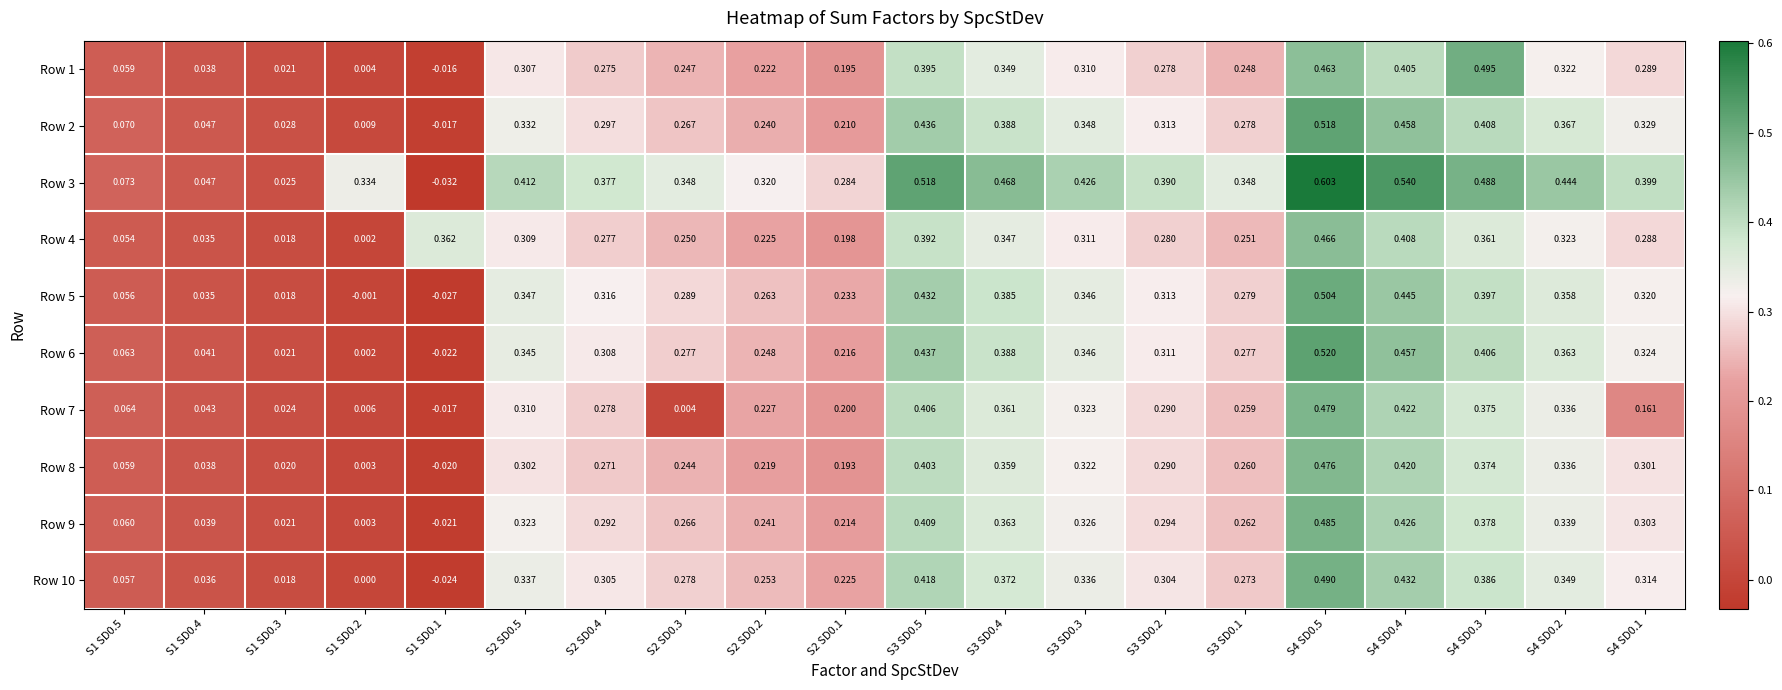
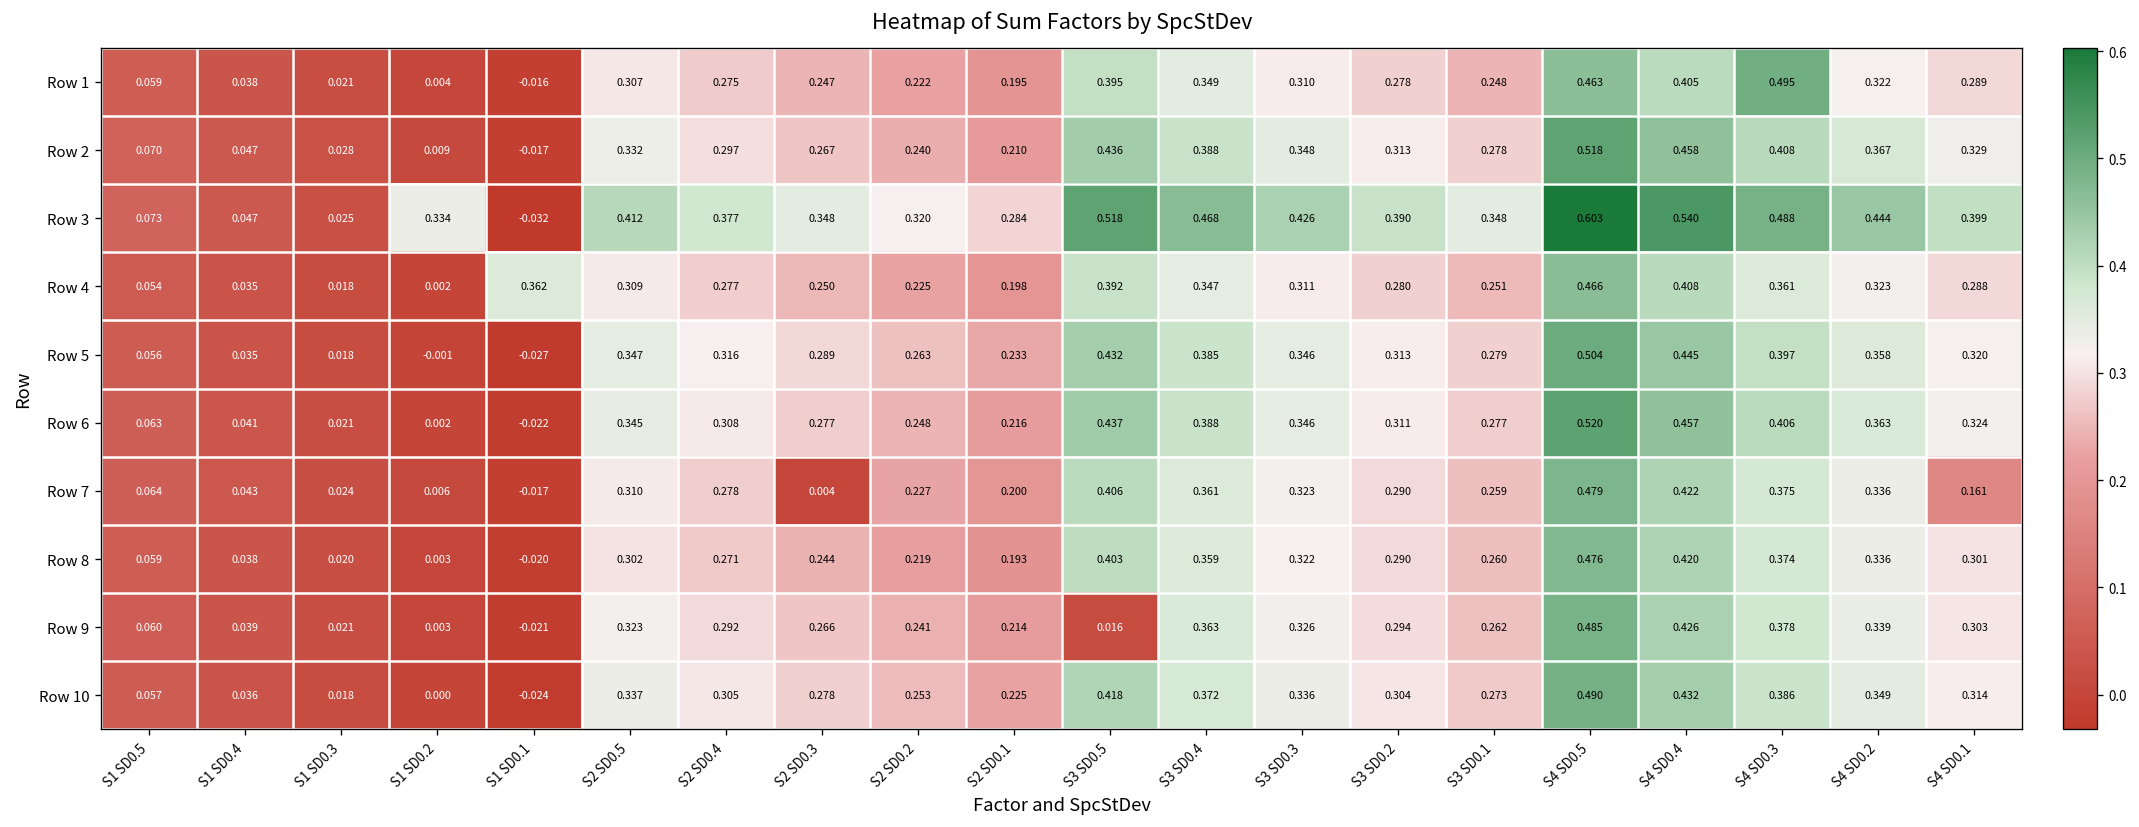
  {
    "Row 1": {
      "S1 SD0.5": 0.059,
      "S1 SD0.4": 0.038,
      "S1 SD0.3": 0.021,
      "S1 SD0.2": 0.004,
      "S1 SD0.1": -0.016,
      "S2 SD0.5": 0.307,
      "S2 SD0.4": 0.275,
      "S2 SD0.3": 0.247,
      "S2 SD0.2": 0.222,
      "S2 SD0.1": 0.195,
      "S3 SD0.5": 0.395,
      "S3 SD0.4": 0.349,
      "S3 SD0.3": 0.310,
      "S3 SD0.2": 0.278,
      "S3 SD0.1": 0.248,
      "S4 SD0.5": 0.463,
      "S4 SD0.4": 0.405,
      "S4 SD0.3": 0.495,
      "S4 SD0.2": 0.322,
      "S4 SD0.1": 0.289
    },
    "Row 2": {
      "S1 SD0.5": 0.070,
      "S1 SD0.4": 0.047,
      "S1 SD0.3": 0.028,
      "S1 SD0.2": 0.009,
      "S1 SD0.1": -0.017,
      "S2 SD0.5": 0.332,
      "S2 SD0.4": 0.297,
      "S2 SD0.3": 0.267,
      "S2 SD0.2": 0.240,
      "S2 SD0.1": 0.210,
      "S3 SD0.5": 0.436,
      "S3 SD0.4": 0.388,
      "S3 SD0.3": 0.348,
      "S3 SD0.2": 0.313,
      "S3 SD0.1": 0.278,
      "S4 SD0.5": 0.518,
      "S4 SD0.4": 0.458,
      "S4 SD0.3": 0.408,
      "S4 SD0.2": 0.367,
      "S4 SD0.1": 0.329
    },
    "Row 3": {
      "S1 SD0.5": 0.073,
      "S1 SD0.4": 0.047,
      "S1 SD0.3": 0.025,
      "S1 SD0.2": 0.334,
      "S1 SD0.1": -0.032,
      "S2 SD0.5": 0.412,
      "S2 SD0.4": 0.377,
      "S2 SD0.3": 0.348,
      "S2 SD0.2": 0.320,
      "S2 SD0.1": 0.284,
      "S3 SD0.5": 0.518,
      "S3 SD0.4": 0.468,
      "S3 SD0.3": 0.426,
      "S3 SD0.2": 0.390,
      "S3 SD0.1": 0.348,
      "S4 SD0.5": 0.603,
      "S4 SD0.4": 0.540,
      "S4 SD0.3": 0.488,
      "S4 SD0.2": 0.444,
      "S4 SD0.1": 0.399
    },
    "Row 4": {
      "S1 SD0.5": 0.054,
      "S1 SD0.4": 0.035,
      "S1 SD0.3": 0.018,
      "S1 SD0.2": 0.002,
      "S1 SD0.1": 0.362,
      "S2 SD0.5": 0.309,
      "S2 SD0.4": 0.277,
      "S2 SD0.3": 0.250,
      "S2 SD0.2": 0.225,
      "S2 SD0.1": 0.198,
      "S3 SD0.5": 0.392,
      "S3 SD0.4": 0.347,
      "S3 SD0.3": 0.311,
      "S3 SD0.2": 0.280,
      "S3 SD0.1": 0.251,
      "S4 SD0.5": 0.466,
      "S4 SD0.4": 0.408,
      "S4 SD0.3": 0.361,
      "S4 SD0.2": 0.323,
      "S4 SD0.1": 0.288
    },
    "Row 5": {
      "S1 SD0.5": 0.056,
      "S1 SD0.4": 0.035,
      "S1 SD0.3": 0.018,
      "S1 SD0.2": -0.001,
      "S1 SD0.1": -0.027,
      "S2 SD0.5": 0.347,
      "S2 SD0.4": 0.316,
      "S2 SD0.3": 0.289,
      "S2 SD0.2": 0.263,
      "S2 SD0.1": 0.233,
      "S3 SD0.5": 0.432,
      "S3 SD0.4": 0.385,
      "S3 SD0.3": 0.346,
      "S3 SD0.2": 0.313,
      "S3 SD0.1": 0.279,
      "S4 SD0.5": 0.504,
      "S4 SD0.4": 0.445,
      "S4 SD0.3": 0.397,
      "S4 SD0.2": 0.358,
      "S4 SD0.1": 0.320
    },
    "Row 6": {
      "S1 SD0.5": 0.063,
      "S1 SD0.4": 0.041,
      "S1 SD0.3": 0.021,
      "S1 SD0.2": 0.002,
      "S1 SD0.1": -0.022,
      "S2 SD0.5": 0.345,
      "S2 SD0.4": 0.308,
      "S2 SD0.3": 0.277,
      "S2 SD0.2": 0.248,
      "S2 SD0.1": 0.216,
      "S3 SD0.5": 0.437,
      "S3 SD0.4": 0.388,
      "S3 SD0.3": 0.346,
      "S3 SD0.2": 0.311,
      "S3 SD0.1": 0.277,
      "S4 SD0.5": 0.520,
      "S4 SD0.4": 0.457,
      "S4 SD0.3": 0.406,
      "S4 SD0.2": 0.363,
      "S4 SD0.1": 0.324
    },
    "Row 7": {
      "S1 SD0.5": 0.064,
      "S1 SD0.4": 0.043,
      "S1 SD0.3": 0.024,
      "S1 SD0.2": 0.006,
      "S1 SD0.1": -0.017,
      "S2 SD0.5": 0.310,
      "S2 SD0.4": 0.278,
      "S2 SD0.3": 0.004,
      "S2 SD0.2": 0.227,
      "S2 SD0.1": 0.200,
      "S3 SD0.5": 0.406,
      "S3 SD0.4": 0.361,
      "S3 SD0.3": 0.323,
      "S3 SD0.2": 0.290,
      "S3 SD0.1": 0.259,
      "S4 SD0.5": 0.479,
      "S4 SD0.4": 0.422,
      "S4 SD0.3": 0.375,
      "S4 SD0.2": 0.336,
      "S4 SD0.1": 0.161
    },
    "Row 8": {
      "S1 SD0.5": 0.059,
      "S1 SD0.4": 0.038,
      "S1 SD0.3": 0.020,
      "S1 SD0.2": 0.003,
      "S1 SD0.1": -0.020,
      "S2 SD0.5": 0.302,
      "S2 SD0.4": 0.271,
      "S2 SD0.3": 0.244,
      "S2 SD0.2": 0.219,
      "S2 SD0.1": 0.193,
      "S3 SD0.5": 0.403,
      "S3 SD0.4": 0.359,
      "S3 SD0.3": 0.322,
      "S3 SD0.2": 0.290,
      "S3 SD0.1": 0.260,
      "S4 SD0.5": 0.476,
      "S4 SD0.4": 0.420,
      "S4 SD0.3": 0.374,
      "S4 SD0.2": 0.336,
      "S4 SD0.1": 0.301
    },
    "Row 9": {
      "S1 SD0.5": 0.060,
      "S1 SD0.4": 0.039,
      "S1 SD0.3": 0.021,
      "S1 SD0.2": 0.003,
      "S1 SD0.1": -0.021,
      "S2 SD0.5": 0.323,
      "S2 SD0.4": 0.292,
      "S2 SD0.3": 0.266,
      "S2 SD0.2": 0.241,
      "S2 SD0.1": 0.214,
-     "S3 SD0.5": 0.409,
+     "S3 SD0.5": 0.016,
      "S3 SD0.4": 0.363,
      "S3 SD0.3": 0.326,
      "S3 SD0.2": 0.294,
      "S3 SD0.1": 0.262,
      "S4 SD0.5": 0.485,
      "S4 SD0.4": 0.426,
      "S4 SD0.3": 0.378,
      "S4 SD0.2": 0.339,
      "S4 SD0.1": 0.303
    },
    "Row 10": {
      "S1 SD0.5": 0.057,
      "S1 SD0.4": 0.036,
      "S1 SD0.3": 0.018,
      "S1 SD0.2": 0.000,
      "S1 SD0.1": -0.024,
      "S2 SD0.5": 0.337,
      "S2 SD0.4": 0.305,
      "S2 SD0.3": 0.278,
      "S2 SD0.2": 0.253,
      "S2 SD0.1": 0.225,
      "S3 SD0.5": 0.418,
      "S3 SD0.4": 0.372,
      "S3 SD0.3": 0.336,
      "S3 SD0.2": 0.304,
      "S3 SD0.1": 0.273,
      "S4 SD0.5": 0.490,
      "S4 SD0.4": 0.432,
      "S4 SD0.3": 0.386,
      "S4 SD0.2": 0.349,
      "S4 SD0.1": 0.314
    }
  }
